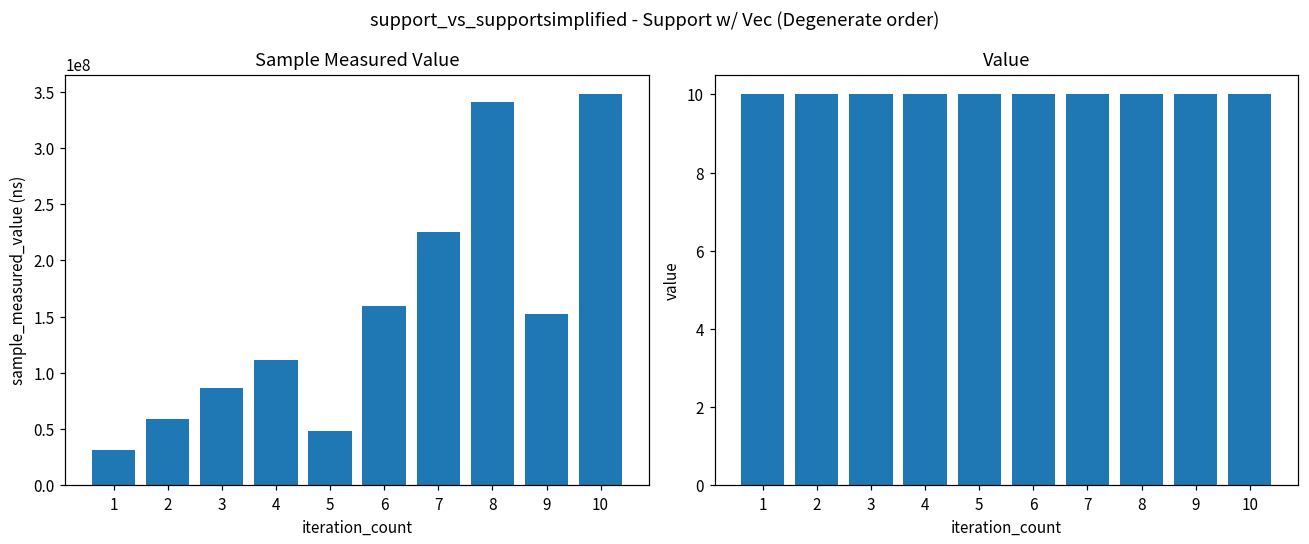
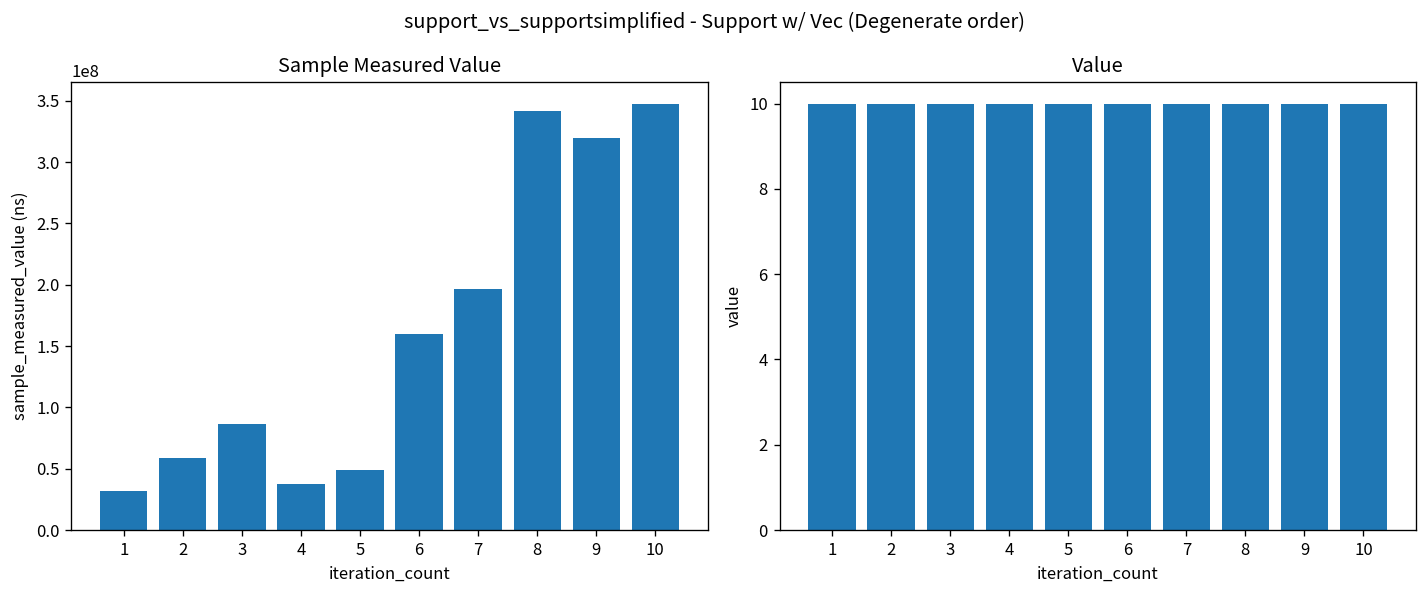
  {
    "Sample Measured Value": {
      "1": 32000000,
      "2": 59000000,
      "3": 86000000,
-     "4": 112000000,
+     "4": 38000000,
      "5": 49000000,
      "6": 160000000,
-     "7": 225000000,
+     "7": 196000000,
      "8": 341000000,
-     "9": 152000000,
+     "9": 320000000,
      "10": 348000000
    },
    "Value": {
      "1": 10.0,
      "2": 10.0,
      "3": 10.0,
      "4": 10.0,
      "5": 10.0,
      "6": 10.0,
      "7": 10.0,
      "8": 10.0,
      "9": 10.0,
      "10": 10.0
    }
  }
